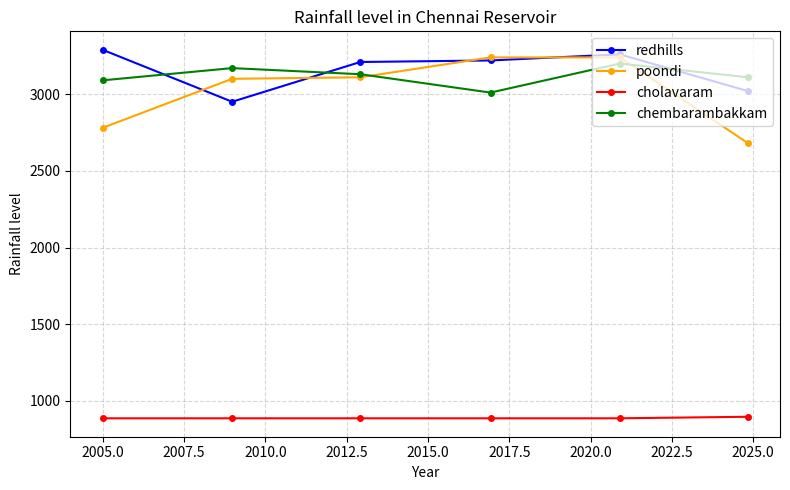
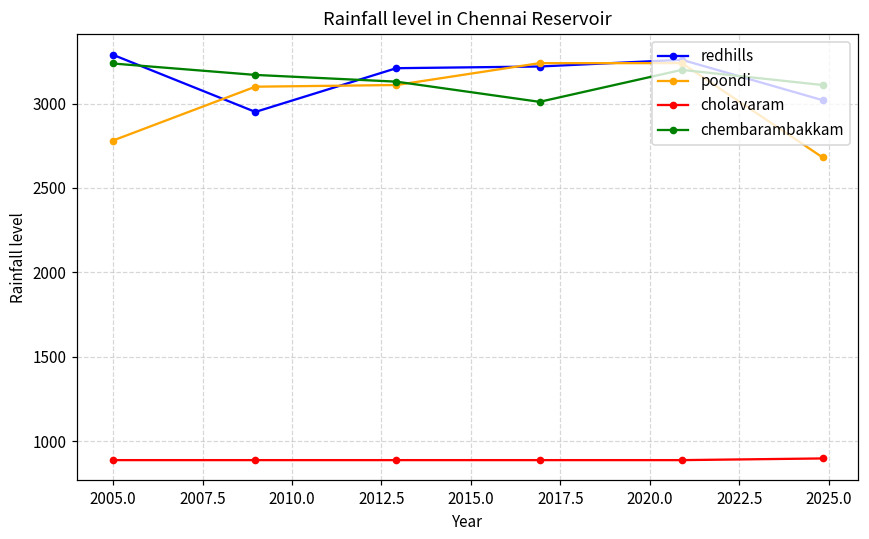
  {
    "redhills": {
      "2005.0": 3290
    },
    "poondi": {
      "2005.0": 2780
    },
    "cholavaram": {
      "2005.0": 890
    },
    "chembarambakkam": {
-     "2005.0": 3090
+     "2005.0": 3240
    }
  }
